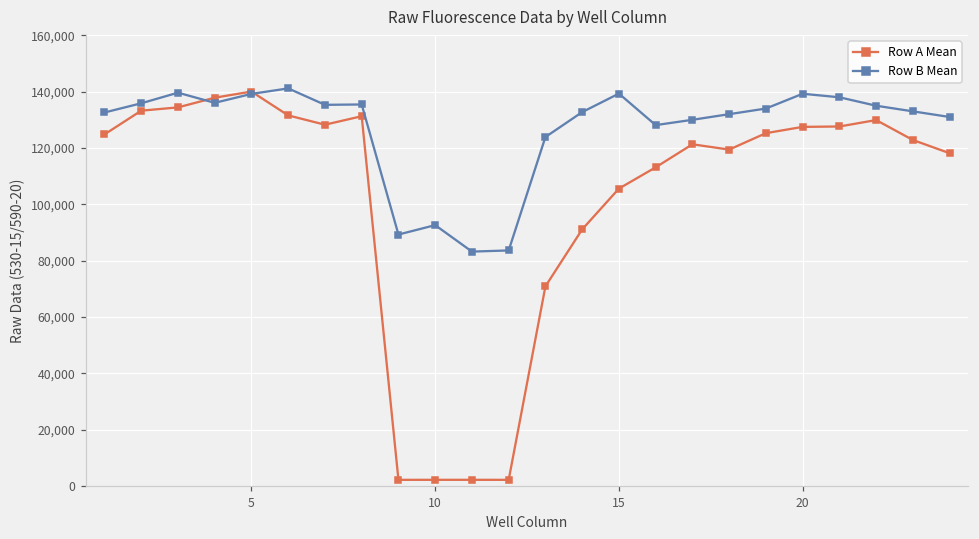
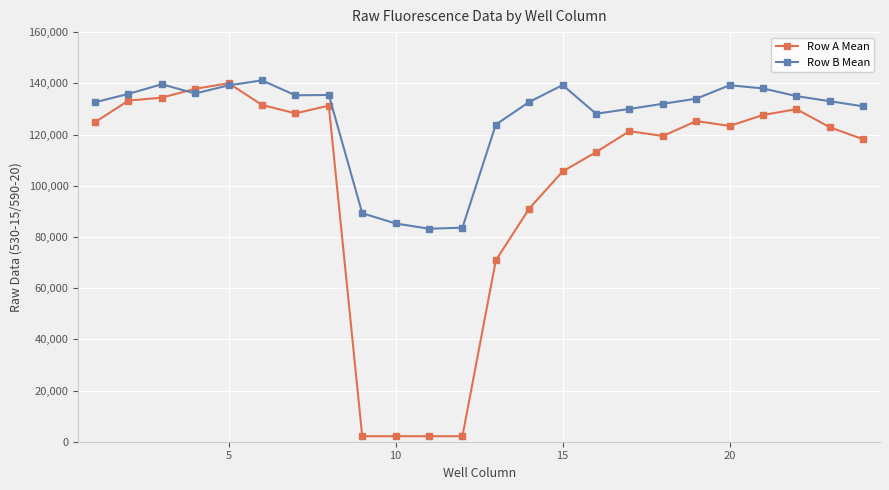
  {
    "Row A Mean": {
      "10": "2,000",
      "15": "106,000",
-     "20": "127,000"
+     "20": "123,000"
    },
    "Row B Mean": {
-     "10": "93,000",
+     "10": "85,000",
      "15": "139,000",
      "20": "139,000"
    }
  }
